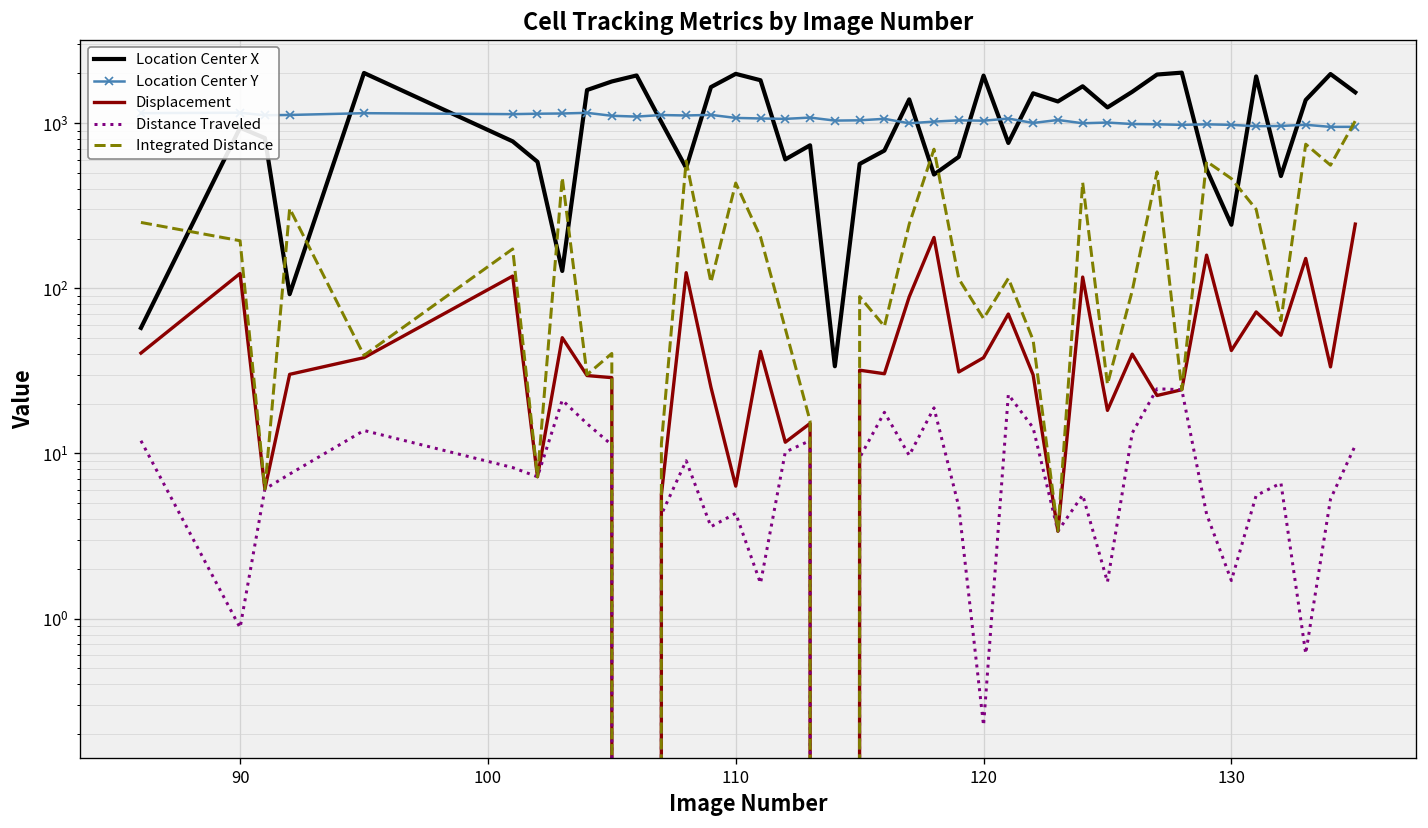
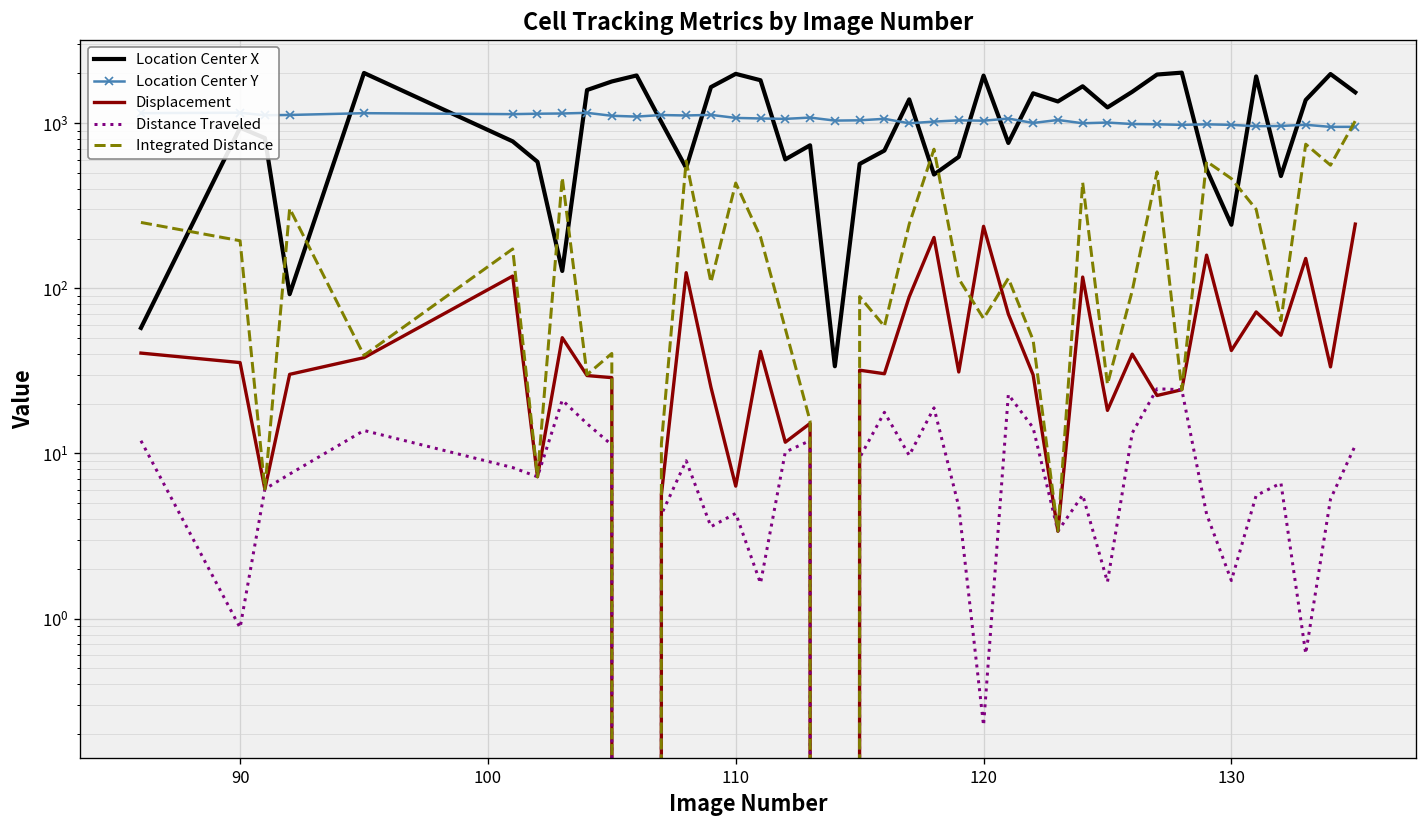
  {
    "Location Center X": {
      "110": 2000,
      "120": 1900,
      "130": 240
    },
    "Location Center Y": {
      "110": 1100,
      "120": 1000,
      "130": 1000
    },
    "Displacement": {
-     "90": 120,
+     "90": 35,
      "110": 6,
-     "120": 38,
+     "120": 240,
      "130": 42
    },
    "Distance Traveled": {
      "90": 0.9,
      "110": 4.3,
      "120": 0.23,
      "130": 1.7
    },
    "Integrated Distance": {
      "90": 190,
      "110": 430,
      "120": 70,
      "130": 460
    }
  }
